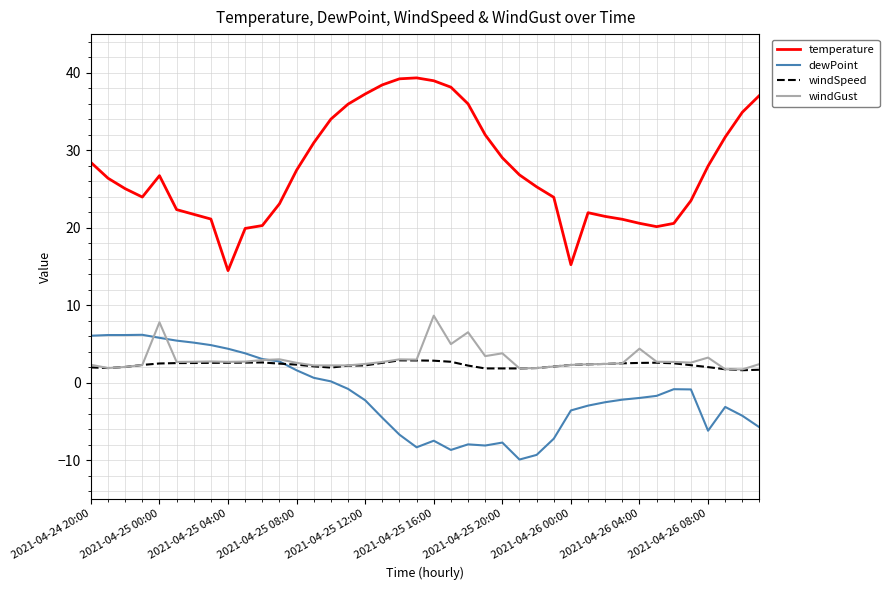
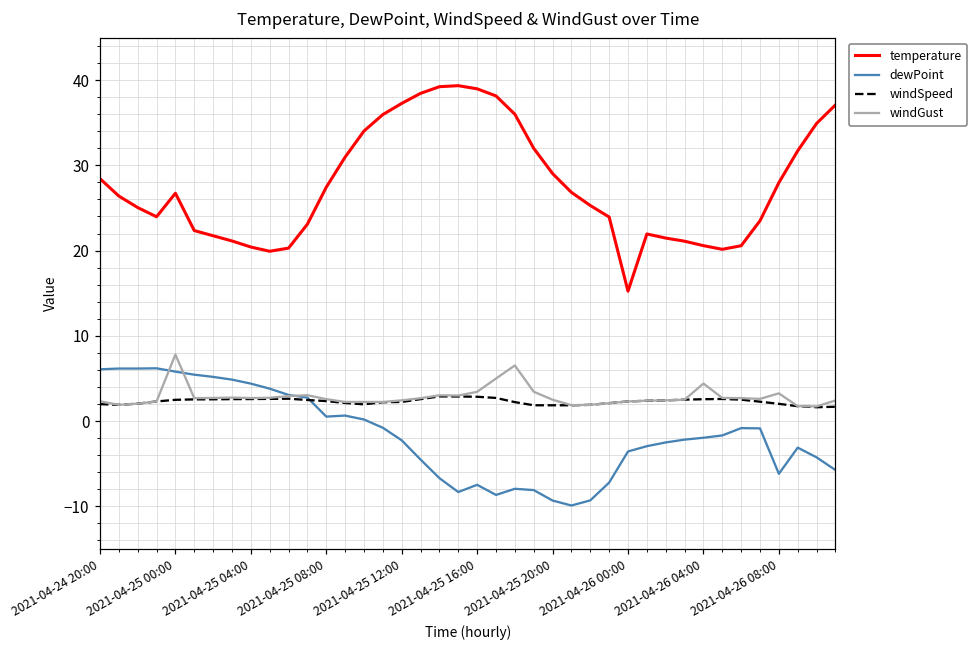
  {
    "temperature": {
      "2021-04-24 20:00": 28,
      "2021-04-25 00:00": 27,
-     "2021-04-25 04:00": 14,
+     "2021-04-25 04:00": 20,
      "2021-04-25 08:00": 27,
      "2021-04-25 12:00": 37,
      "2021-04-25 16:00": 39,
      "2021-04-25 20:00": 29,
      "2021-04-26 00:00": 15,
      "2021-04-26 04:00": 21,
      "2021-04-26 08:00": 28
    },
    "dewPoint": {
      "2021-04-24 20:00": 6,
      "2021-04-25 00:00": 6,
      "2021-04-25 04:00": 4,
-     "2021-04-25 08:00": 2,
+     "2021-04-25 08:00": 1,
      "2021-04-25 12:00": -2,
      "2021-04-25 16:00": -7,
-     "2021-04-25 20:00": -8,
+     "2021-04-25 20:00": -9,
      "2021-04-26 00:00": -4,
      "2021-04-26 04:00": -2,
      "2021-04-26 08:00": -6
    },
    "windSpeed": {
      "2021-04-24 20:00": 2,
      "2021-04-25 00:00": 2,
      "2021-04-25 16:00": 3,
      "2021-04-25 20:00": 2,
      "2021-04-26 04:00": 3,
      "2021-04-26 08:00": 2
    },
    "windGust": {
      "2021-04-24 20:00": 2,
      "2021-04-25 00:00": 8,
-     "2021-04-25 16:00": 9,
-     "2021-04-25 20:00": 4,
+     "2021-04-25 16:00": 3,
+     "2021-04-25 20:00": 3,
      "2021-04-26 04:00": 4,
      "2021-04-26 08:00": 3
    }
  }
